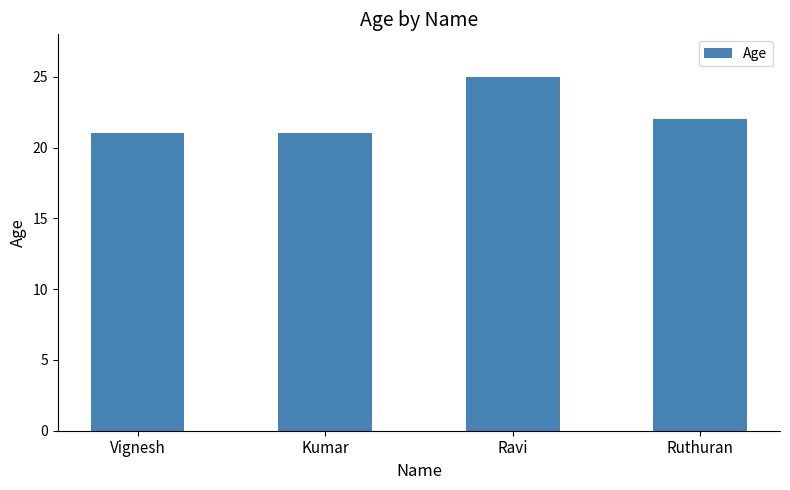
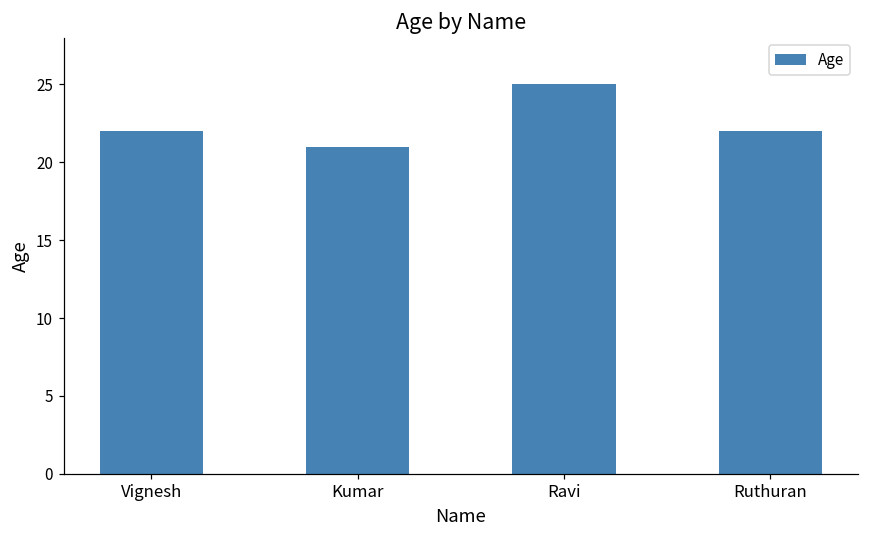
  {
-   "Vignesh": 21,
+   "Vignesh": 22,
    "Kumar": 21,
    "Ravi": 25,
    "Ruthuran": 22
  }
